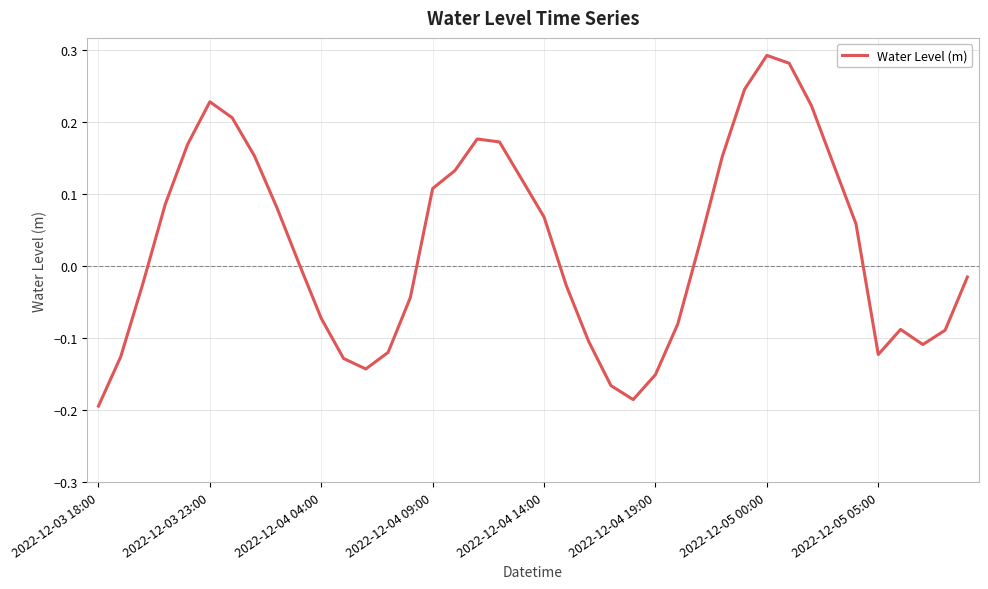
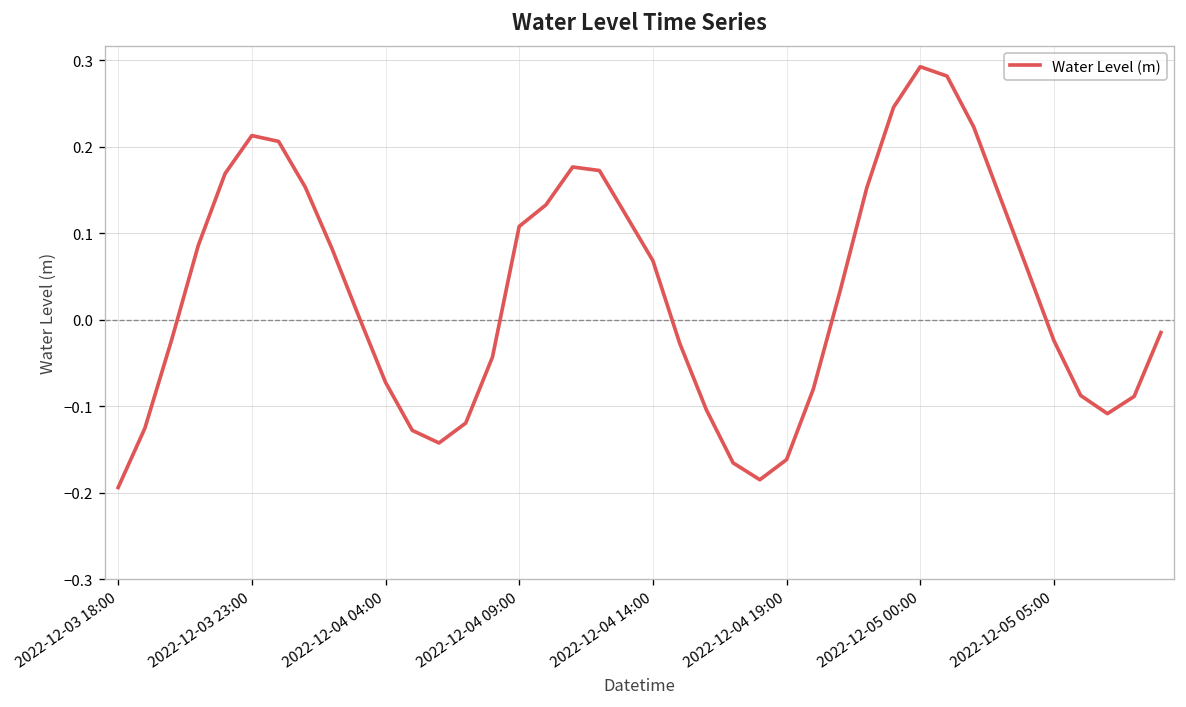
  {
    "2022-12-03 18:00": -0.19,
-   "2022-12-03 23:00": 0.23,
+   "2022-12-03 23:00": 0.21,
    "2022-12-04 04:00": -0.07,
    "2022-12-04 09:00": 0.11,
    "2022-12-04 14:00": 0.07,
-   "2022-12-04 19:00": -0.15,
+   "2022-12-04 19:00": -0.16,
    "2022-12-05 00:00": 0.29,
-   "2022-12-05 05:00": -0.12
+   "2022-12-05 05:00": -0.02
  }
